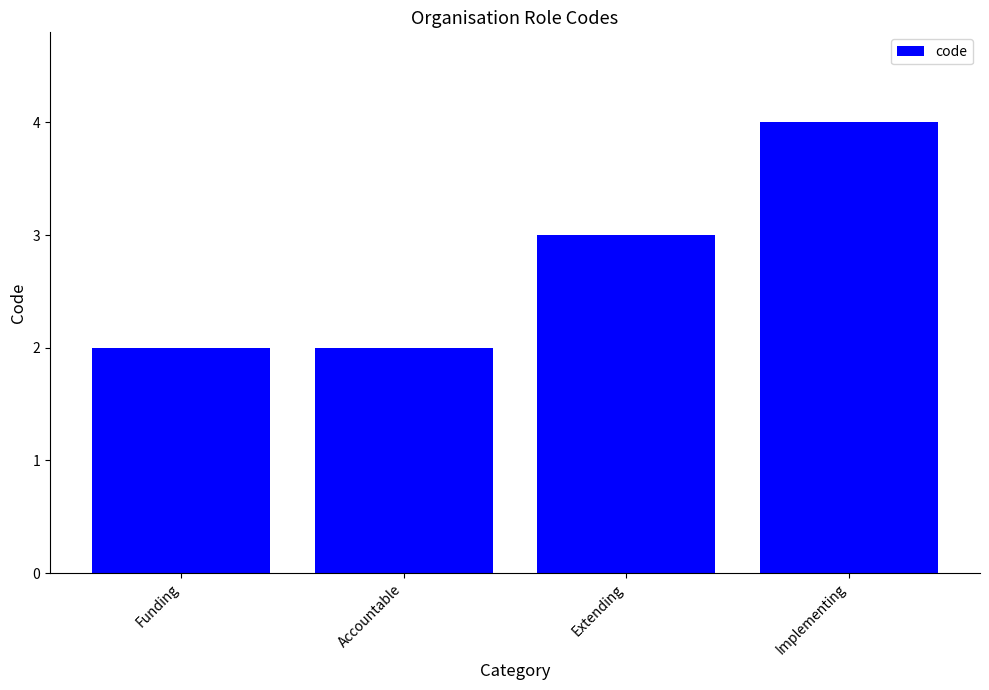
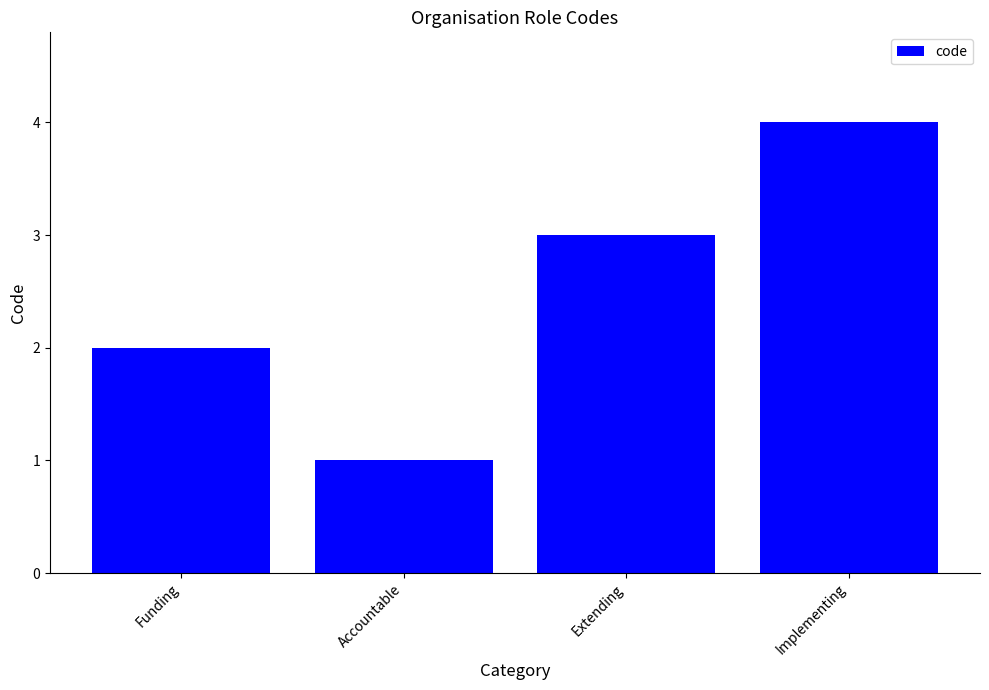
  {
    "Funding": 2,
-   "Accountable": 2,
+   "Accountable": 1,
    "Extending": 3,
    "Implementing": 4
  }
